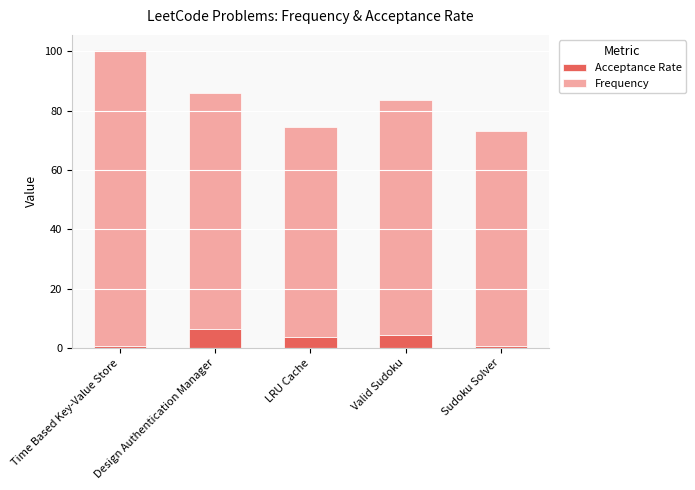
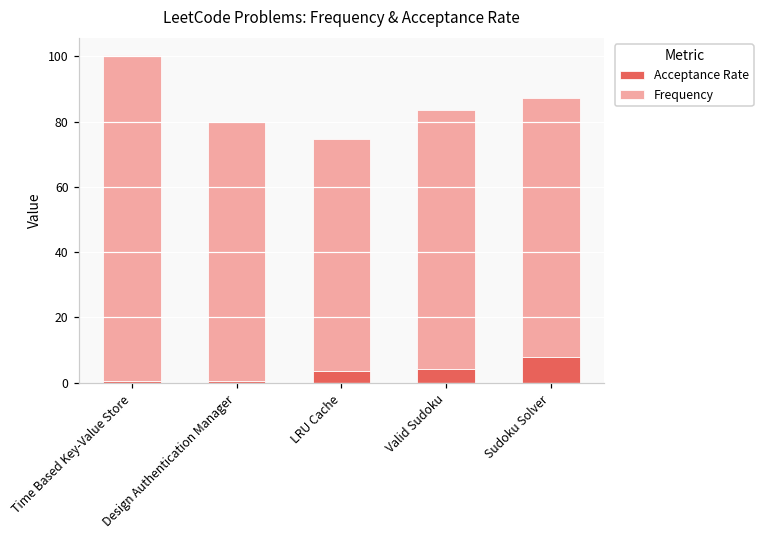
  {
    "Acceptance Rate": {
-     "Design Authentication Manager": 6,
+     "Design Authentication Manager": 1,
      "LRU Cache": 4,
      "Valid Sudoku": 4,
-     "Sudoku Solver": 1
+     "Sudoku Solver": 8
    },
    "Frequency": {
      "Time Based Key-Value Store": 100,
      "Design Authentication Manager": 79,
      "LRU Cache": 71,
      "Valid Sudoku": 79,
-     "Sudoku Solver": 72
+     "Sudoku Solver": 79
    }
  }
